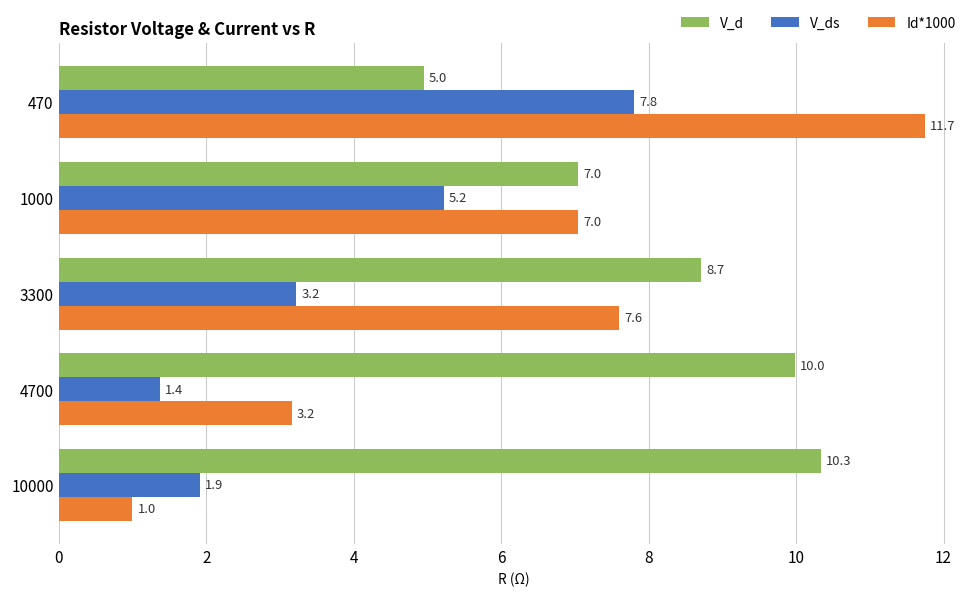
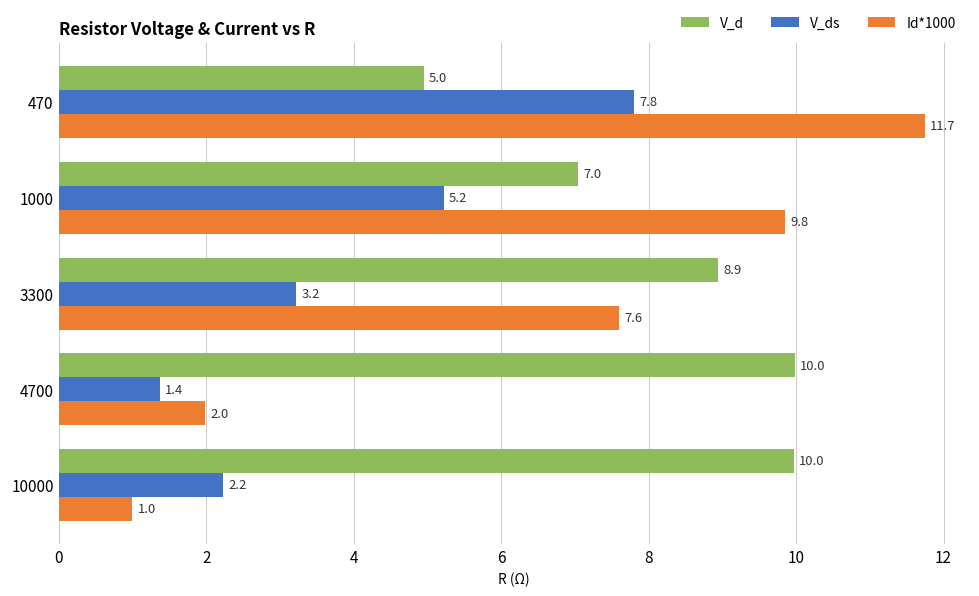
  {
    "V_d": {
      "470": 5.0,
      "1000": 7.0,
-     "3300": 8.7,
+     "3300": 8.9,
      "4700": 10.0,
-     "10000": 10.3
+     "10000": 10.0
    },
    "V_ds": {
      "470": 7.8,
      "1000": 5.2,
      "3300": 3.2,
      "4700": 1.4,
-     "10000": 1.9
+     "10000": 2.2
    },
    "Id*1000": {
      "470": 11.7,
-     "1000": 7.0,
+     "1000": 9.8,
      "3300": 7.6,
-     "4700": 3.2,
+     "4700": 2.0,
      "10000": 1.0
    }
  }
